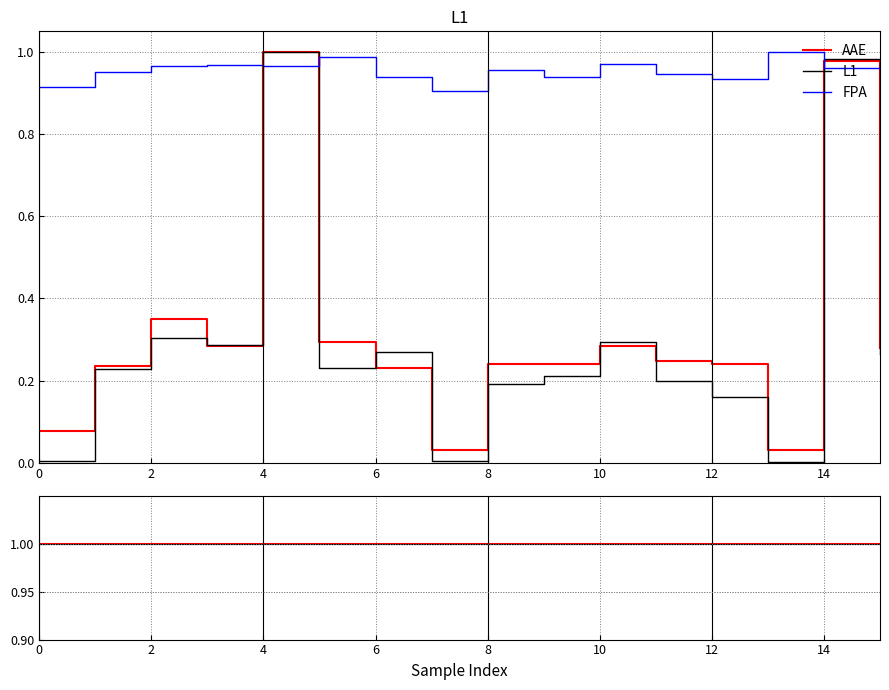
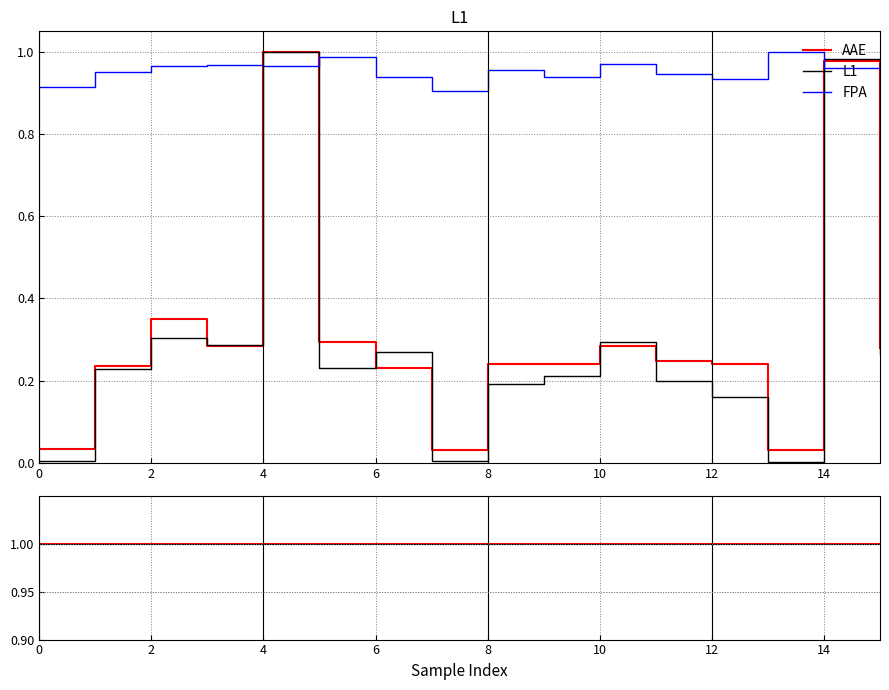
  {
    "L1": {
      "AAE": {
-       "0": 0.08
+       "0": 0.03
      },
      "L1": {
        "0": 0.00
      },
      "FPA": {
        "0": 0.91
      }
    }
  }
